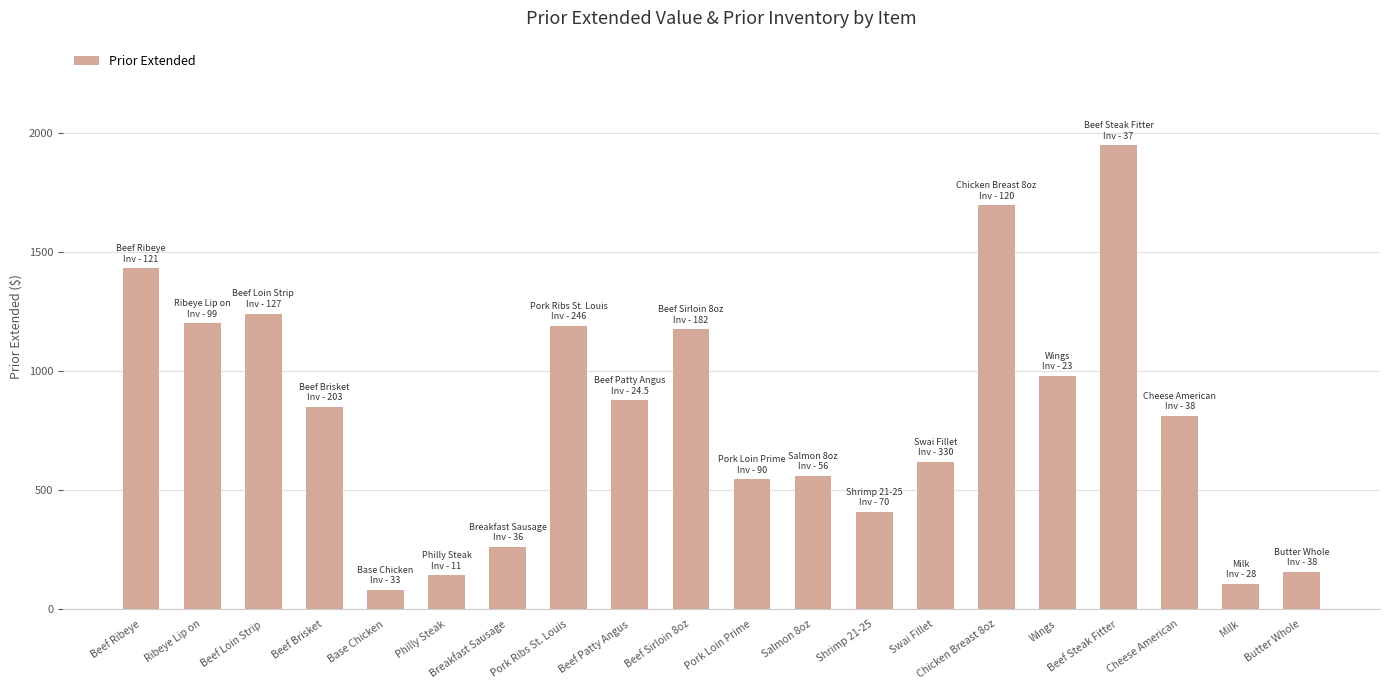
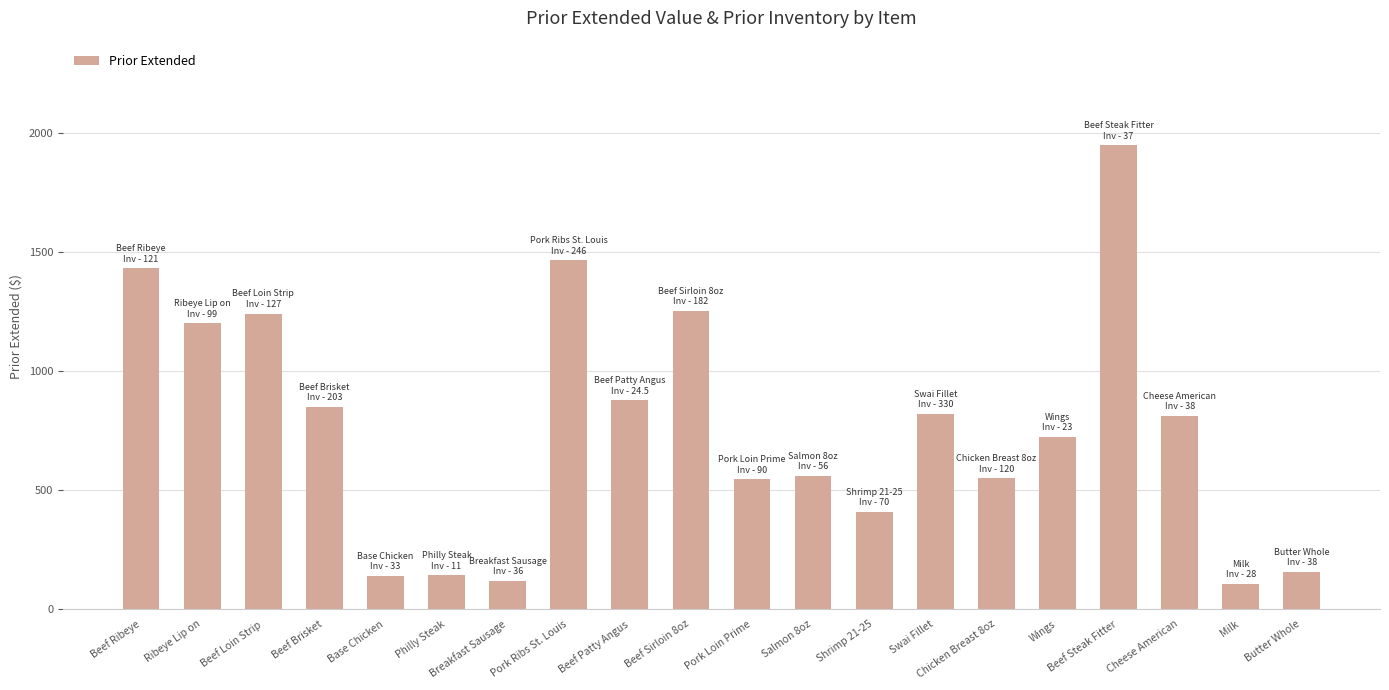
  {
-   "Base Chicken": 80,
-   "Breakfast Sausage": 260,
-   "Pork Ribs St. Louis": 1190,
-   "Beef Sirloin 8oz": 1170,
-   "Swai Fillet": 620,
-   "Chicken Breast 8oz": 1700,
-   "Wings": 980
+   "Base Chicken": 140,
+   "Breakfast Sausage": 120,
+   "Pork Ribs St. Louis": 1460,
+   "Beef Sirloin 8oz": 1250,
+   "Swai Fillet": 820,
+   "Chicken Breast 8oz": 550,
+   "Wings": 720
  }
